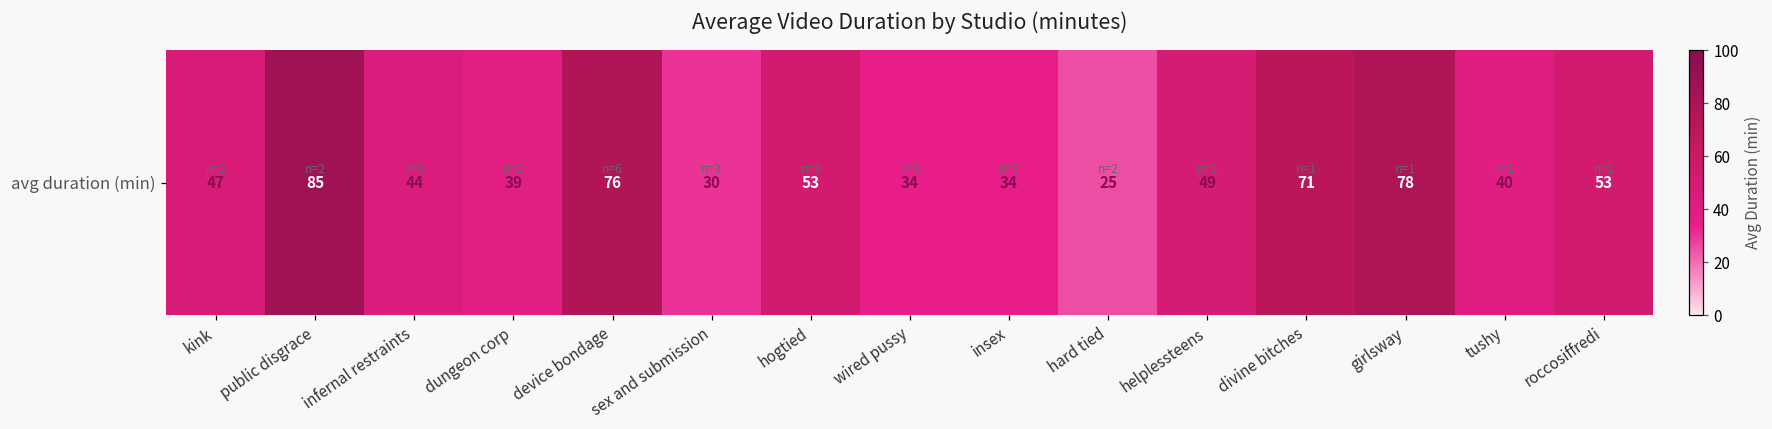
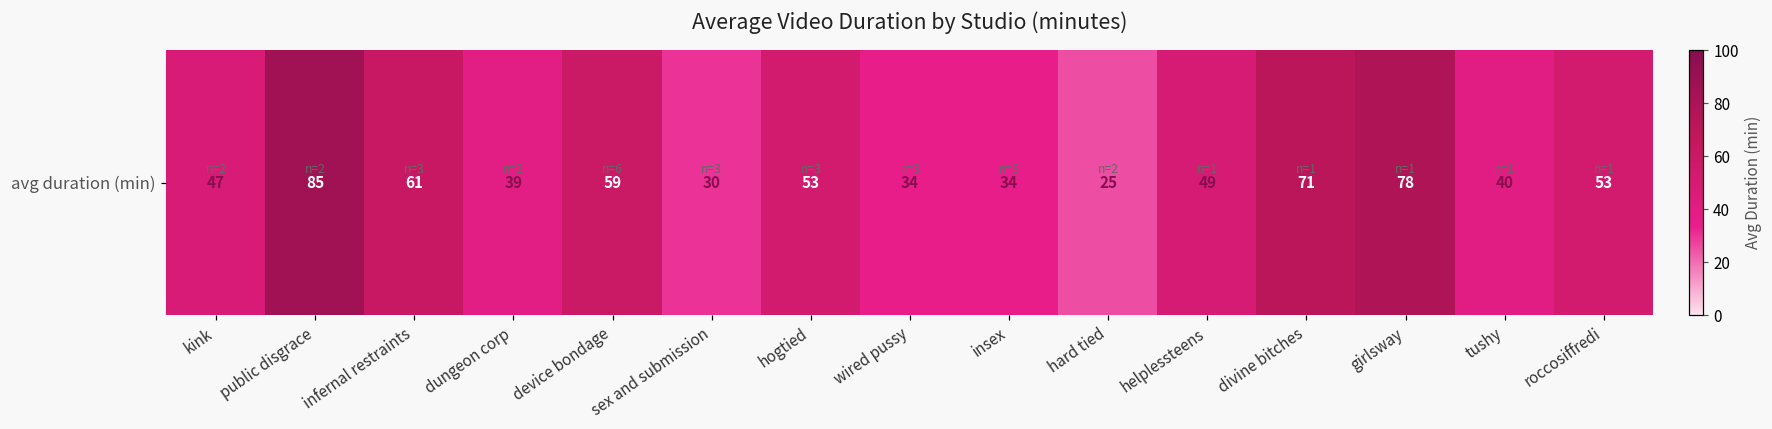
  {
    "avg duration (min)": {
-     "infernal restraints": 44,
-     "device bondage": 76
+     "infernal restraints": 61,
+     "device bondage": 59
    }
  }
